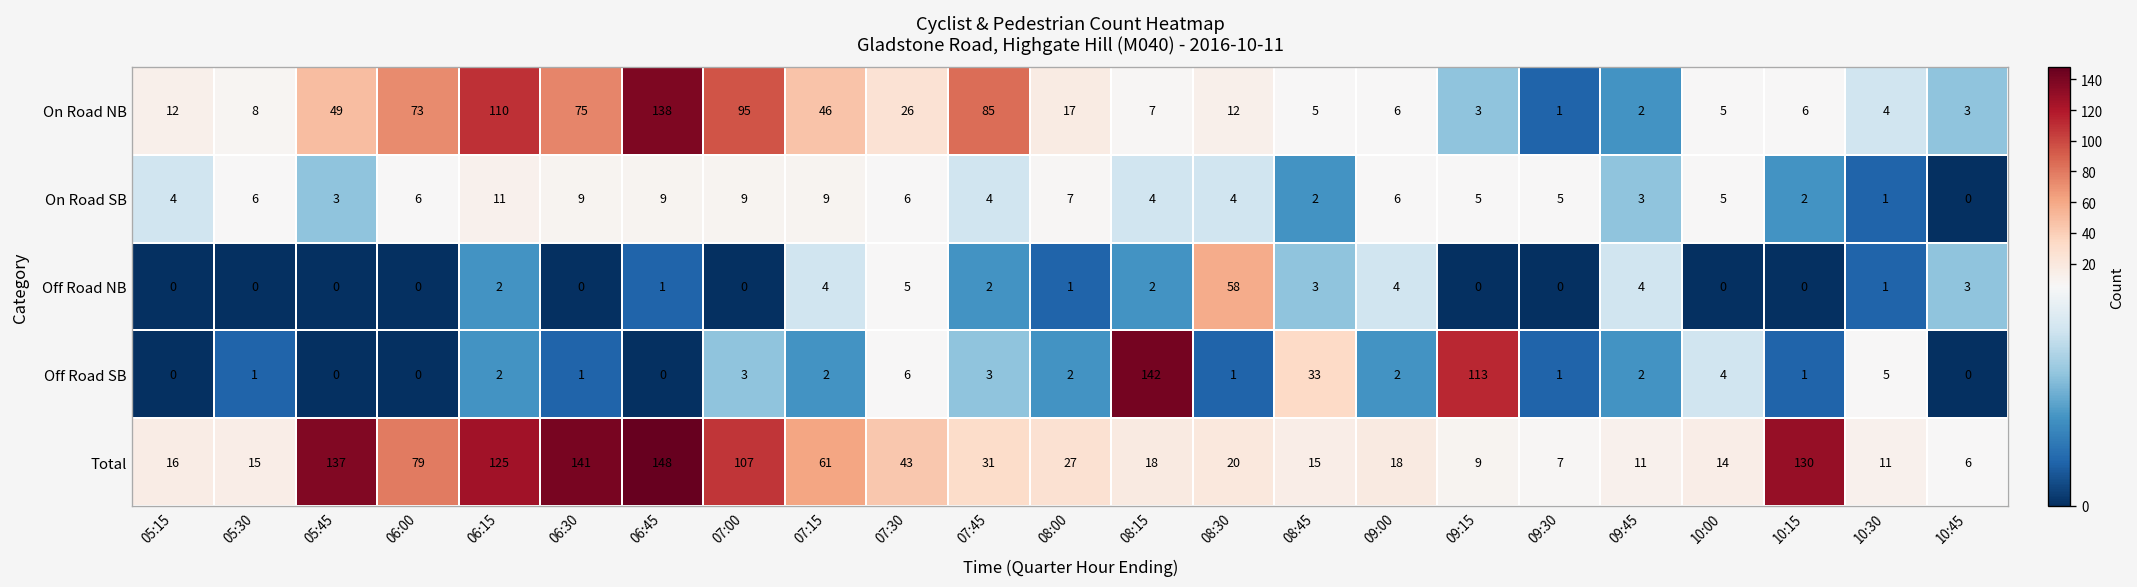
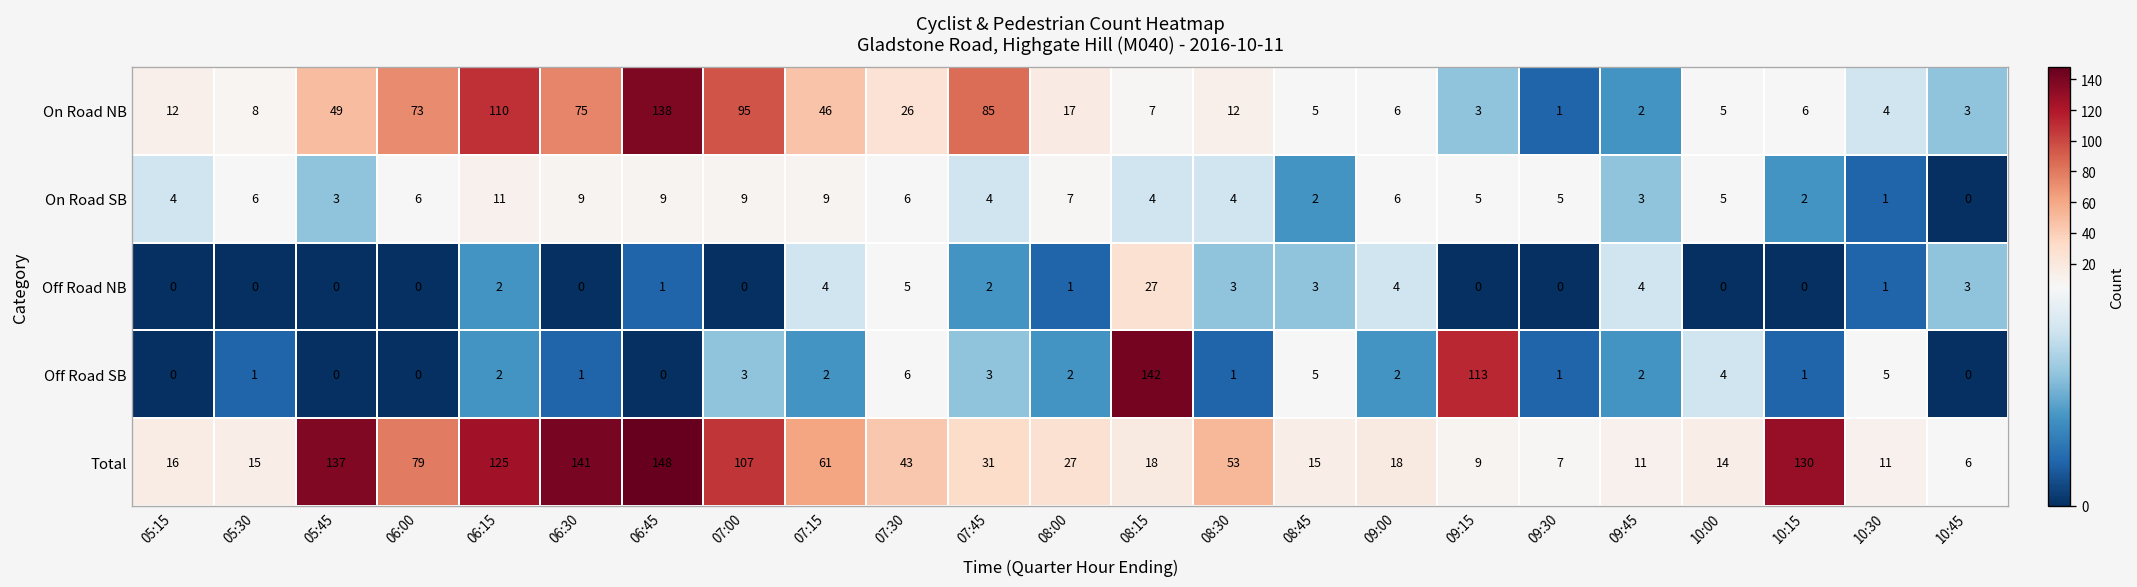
  {
    "On Road NB": {
      "05:15": 12,
      "05:30": 8,
      "05:45": 49,
      "06:00": 73,
      "06:15": 110,
      "06:30": 75,
      "06:45": 138,
      "07:00": 95,
      "07:15": 46,
      "07:30": 26,
      "07:45": 85,
      "08:00": 17,
      "08:15": 7,
      "08:30": 12,
      "08:45": 5,
      "09:00": 6,
      "09:15": 3,
      "09:30": 1,
      "09:45": 2,
      "10:00": 5,
      "10:15": 6,
      "10:30": 4,
      "10:45": 3
    },
    "On Road SB": {
      "05:15": 4,
      "05:30": 6,
      "05:45": 3,
      "06:00": 6,
      "06:15": 11,
      "06:30": 9,
      "06:45": 9,
      "07:00": 9,
      "07:15": 9,
      "07:30": 6,
      "07:45": 4,
      "08:00": 7,
      "08:15": 4,
      "08:30": 4,
      "08:45": 2,
      "09:00": 6,
      "09:15": 5,
      "09:30": 5,
      "09:45": 3,
      "10:00": 5,
      "10:15": 2,
      "10:30": 1,
      "10:45": 0
    },
    "Off Road NB": {
      "05:15": 0,
      "05:30": 0,
      "05:45": 0,
      "06:00": 0,
      "06:15": 2,
      "06:30": 0,
      "06:45": 1,
      "07:00": 0,
      "07:15": 4,
      "07:30": 5,
      "07:45": 2,
      "08:00": 1,
-     "08:15": 2,
-     "08:30": 58,
+     "08:15": 27,
+     "08:30": 3,
      "08:45": 3,
      "09:00": 4,
      "09:15": 0,
      "09:30": 0,
      "09:45": 4,
      "10:00": 0,
      "10:15": 0,
      "10:30": 1,
      "10:45": 3
    },
    "Off Road SB": {
      "05:15": 0,
      "05:30": 1,
      "05:45": 0,
      "06:00": 0,
      "06:15": 2,
      "06:30": 1,
      "06:45": 0,
      "07:00": 3,
      "07:15": 2,
      "07:30": 6,
      "07:45": 3,
      "08:00": 2,
      "08:15": 142,
      "08:30": 1,
-     "08:45": 33,
+     "08:45": 5,
      "09:00": 2,
      "09:15": 113,
      "09:30": 1,
      "09:45": 2,
      "10:00": 4,
      "10:15": 1,
      "10:30": 5,
      "10:45": 0
    },
    "Total": {
      "05:15": 16,
      "05:30": 15,
      "05:45": 137,
      "06:00": 79,
      "06:15": 125,
      "06:30": 141,
      "06:45": 148,
      "07:00": 107,
      "07:15": 61,
      "07:30": 43,
      "07:45": 31,
      "08:00": 27,
      "08:15": 18,
-     "08:30": 20,
+     "08:30": 53,
      "08:45": 15,
      "09:00": 18,
      "09:15": 9,
      "09:30": 7,
      "09:45": 11,
      "10:00": 14,
      "10:15": 130,
      "10:30": 11,
      "10:45": 6
    }
  }
